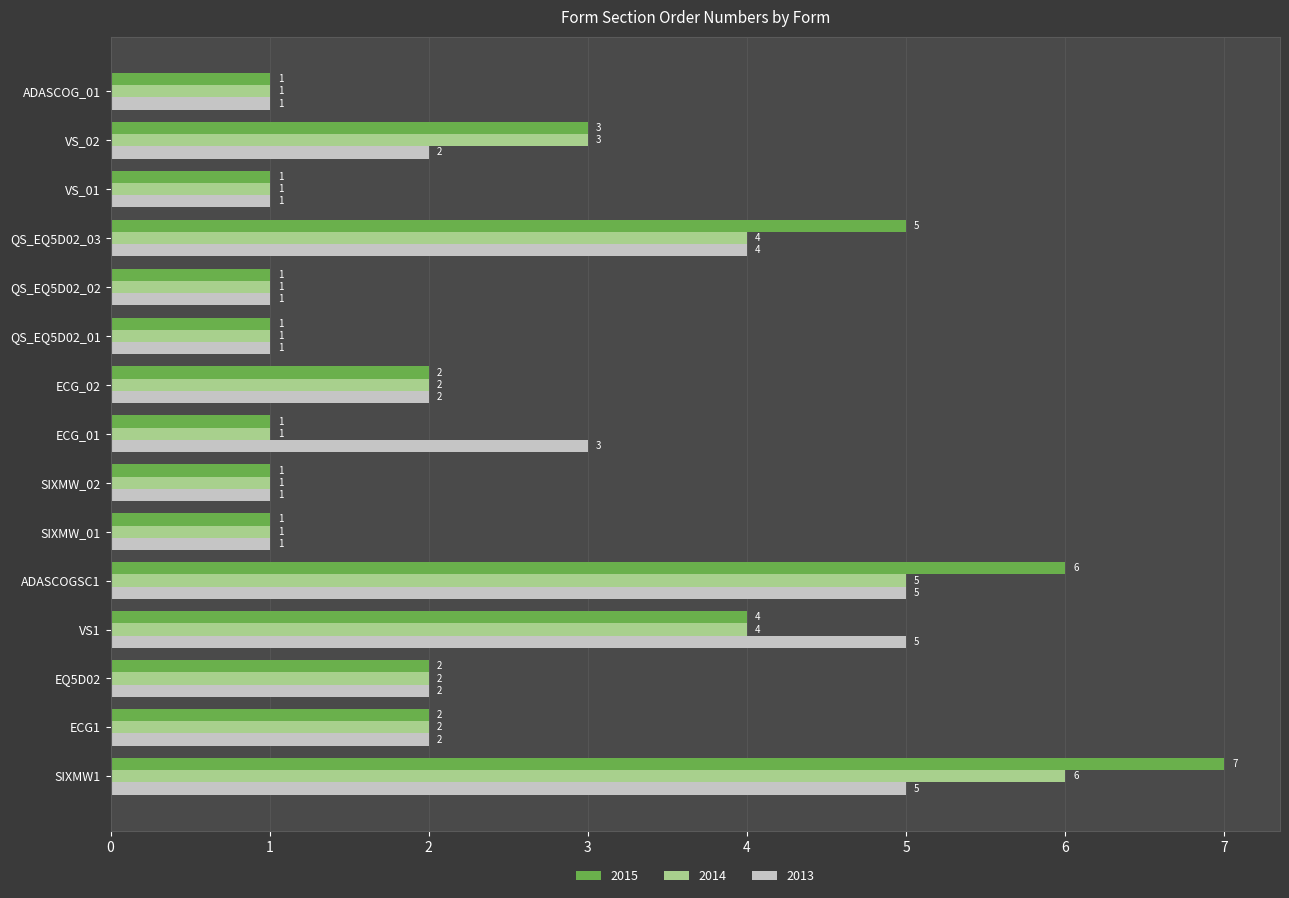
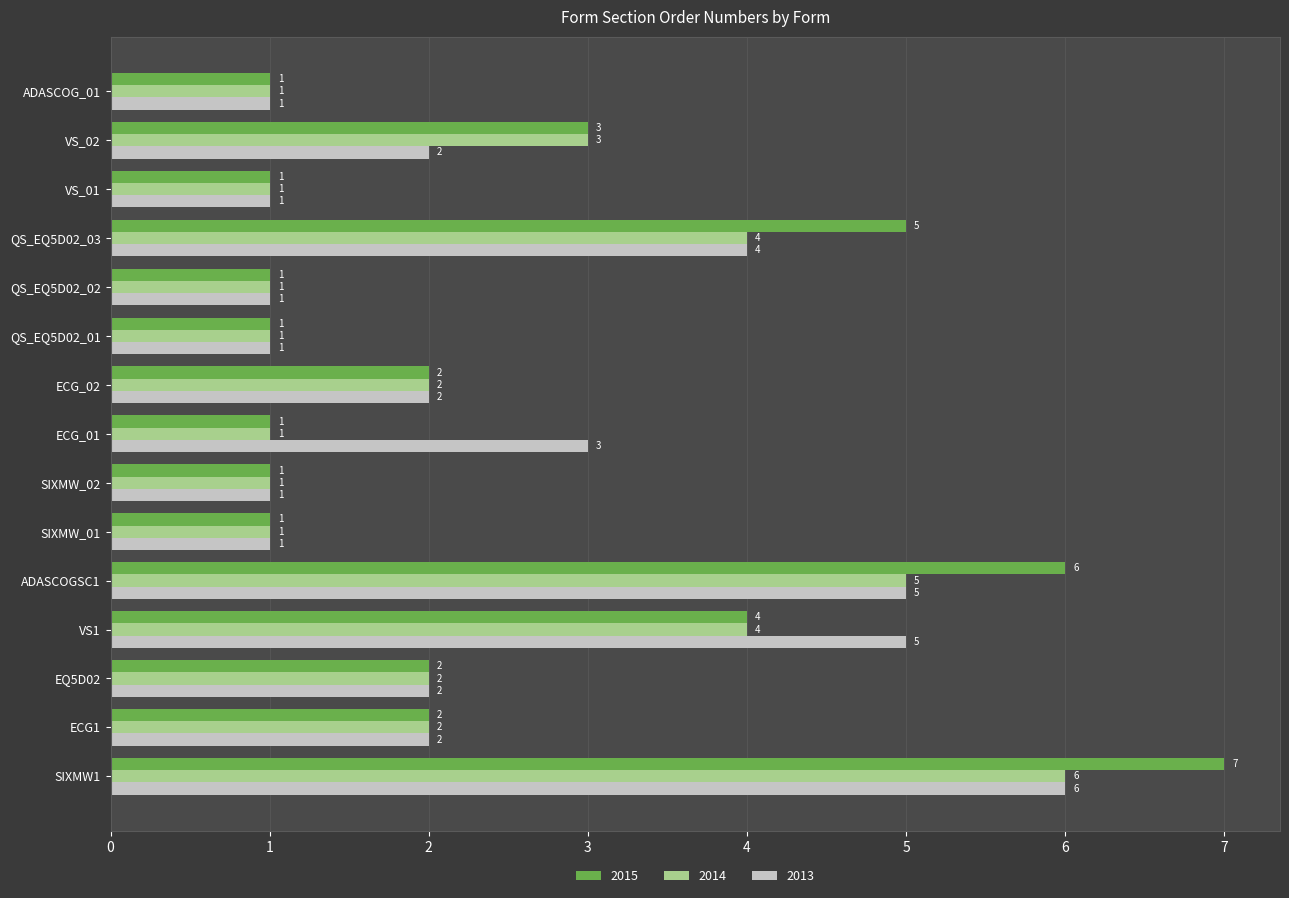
  {
    "2015": {
      "ADASCOG_01": 1,
      "VS_02": 3,
      "VS_01": 1,
      "QS_EQ5D02_03": 5,
      "QS_EQ5D02_02": 1,
      "QS_EQ5D02_01": 1,
      "ECG_02": 2,
      "ECG_01": 1,
      "SIXMW_02": 1,
      "SIXMW_01": 1,
      "ADASCOGSC1": 6,
      "VS1": 4,
      "EQ5D02": 2,
      "ECG1": 2,
      "SIXMW1": 7
    },
    "2014": {
      "ADASCOG_01": 1,
      "VS_02": 3,
      "VS_01": 1,
      "QS_EQ5D02_03": 4,
      "QS_EQ5D02_02": 1,
      "QS_EQ5D02_01": 1,
      "ECG_02": 2,
      "ECG_01": 1,
      "SIXMW_02": 1,
      "SIXMW_01": 1,
      "ADASCOGSC1": 5,
      "VS1": 4,
      "EQ5D02": 2,
      "ECG1": 2,
      "SIXMW1": 6
    },
    "2013": {
      "ADASCOG_01": 1,
      "VS_02": 2,
      "VS_01": 1,
      "QS_EQ5D02_03": 4,
      "QS_EQ5D02_02": 1,
      "QS_EQ5D02_01": 1,
      "ECG_02": 2,
      "ECG_01": 3,
      "SIXMW_02": 1,
      "SIXMW_01": 1,
      "ADASCOGSC1": 5,
      "VS1": 5,
      "EQ5D02": 2,
      "ECG1": 2,
-     "SIXMW1": 5
+     "SIXMW1": 6
    }
  }
